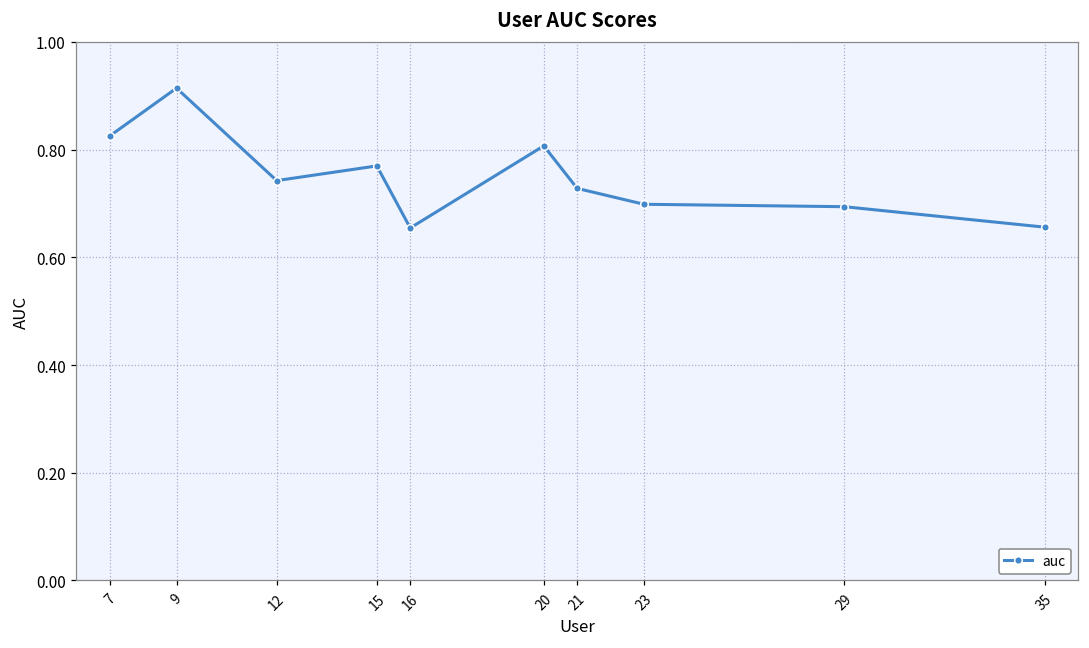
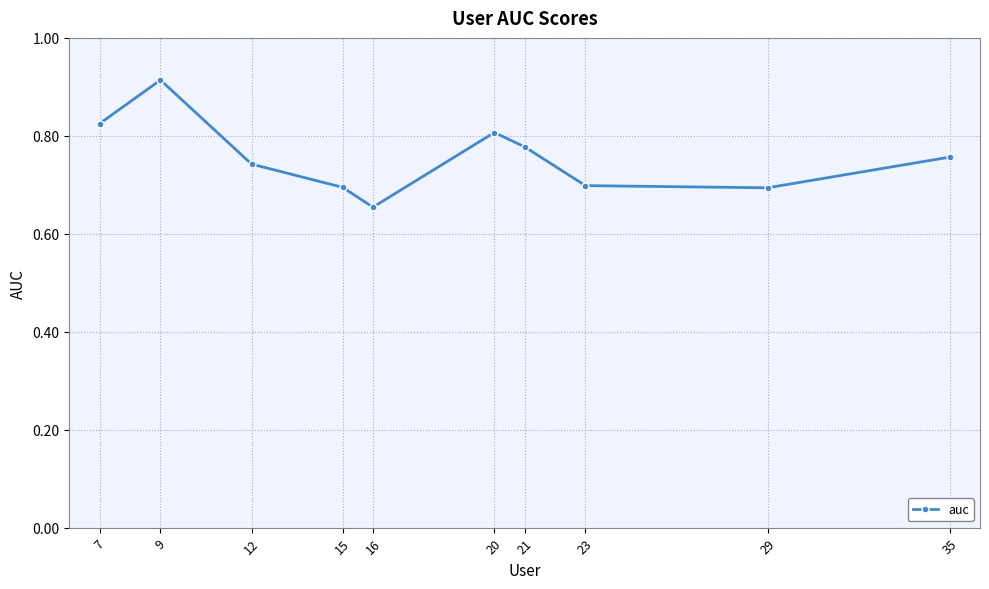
  {
    "7": 0.83,
    "9": 0.91,
    "12": 0.74,
-   "15": 0.77,
+   "15": 0.69,
    "16": 0.65,
    "20": 0.81,
-   "21": 0.73,
+   "21": 0.78,
    "23": 0.70,
    "29": 0.69,
-   "35": 0.66
+   "35": 0.76
  }
